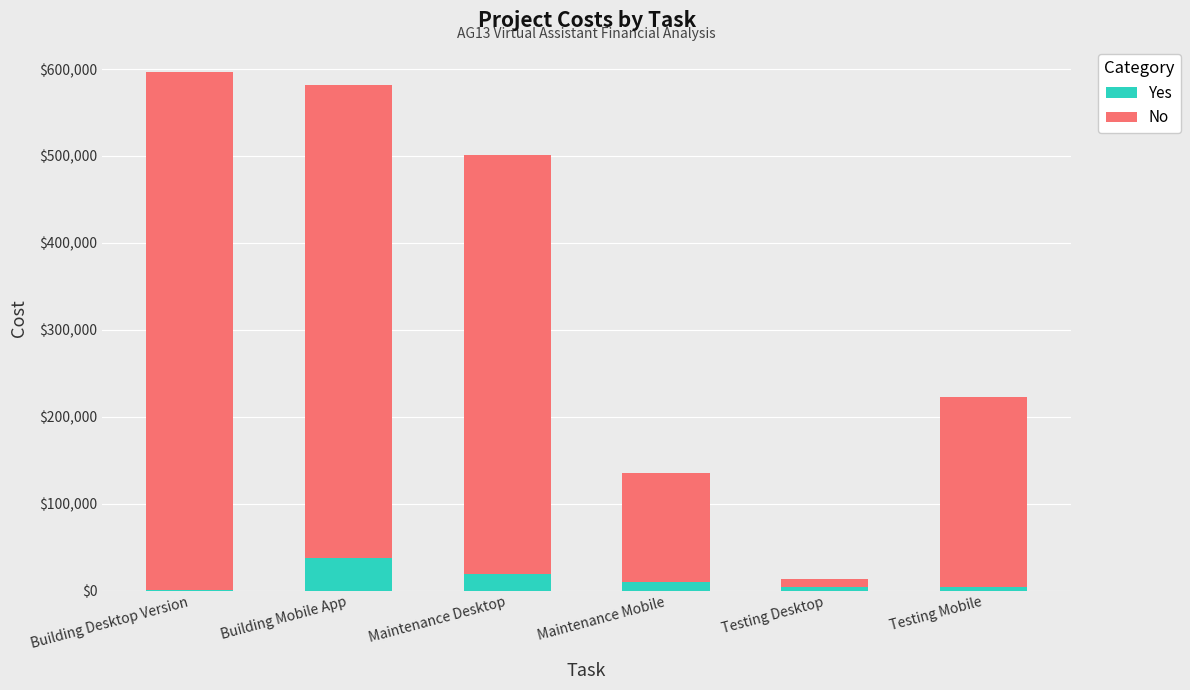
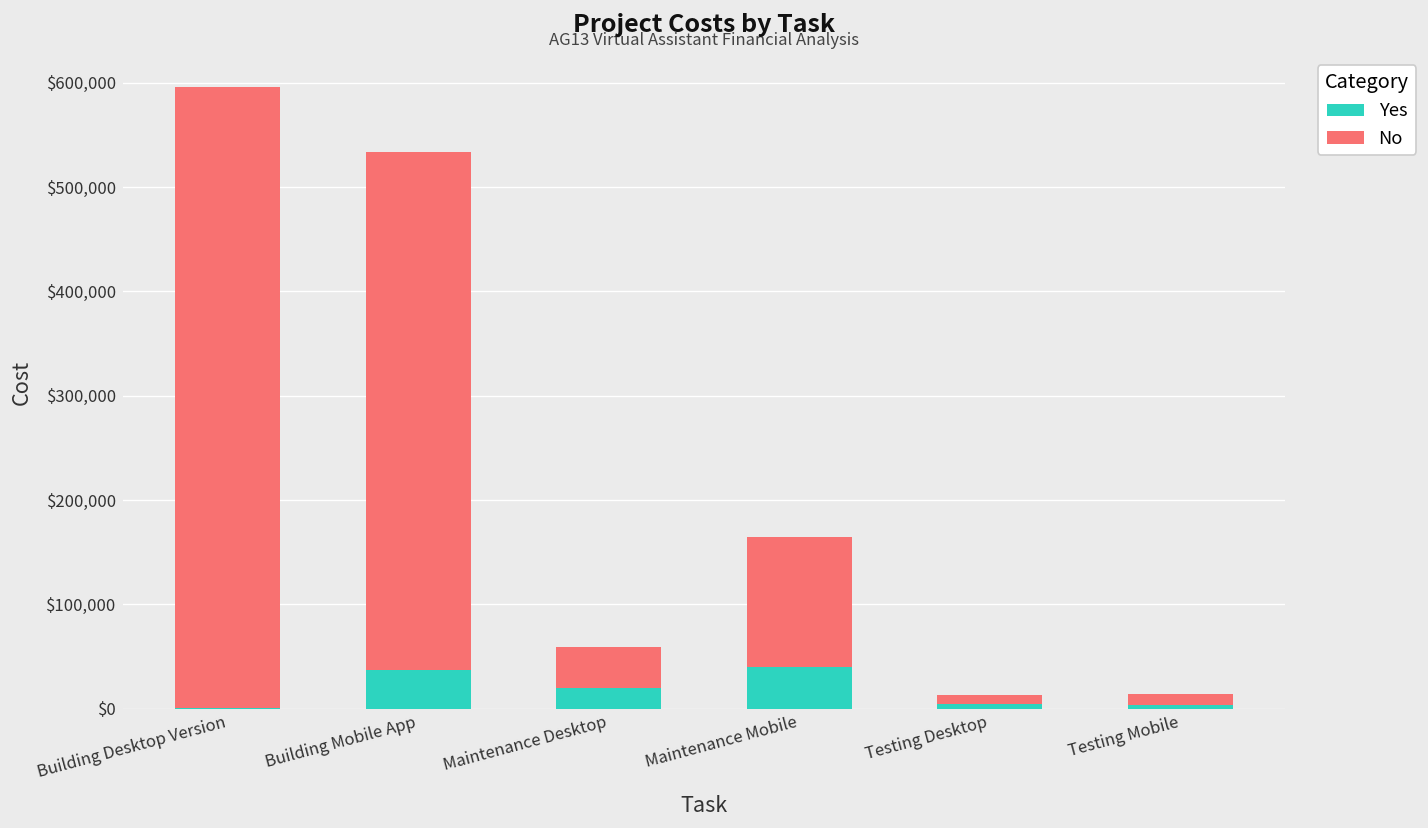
  {
    "Yes": {
      "Building Mobile App": "$40,000",
      "Maintenance Desktop": "$20,000",
-     "Maintenance Mobile": "$10,000",
+     "Maintenance Mobile": "$40,000",
      "Testing Desktop": "$0",
      "Testing Mobile": "$0"
    },
    "No": {
      "Building Desktop Version": "$600,000",
-     "Building Mobile App": "$540,000",
-     "Maintenance Desktop": "$480,000",
+     "Building Mobile App": "$500,000",
+     "Maintenance Desktop": "$40,000",
      "Maintenance Mobile": "$120,000",
      "Testing Desktop": "$10,000",
-     "Testing Mobile": "$220,000"
+     "Testing Mobile": "$10,000"
    }
  }
